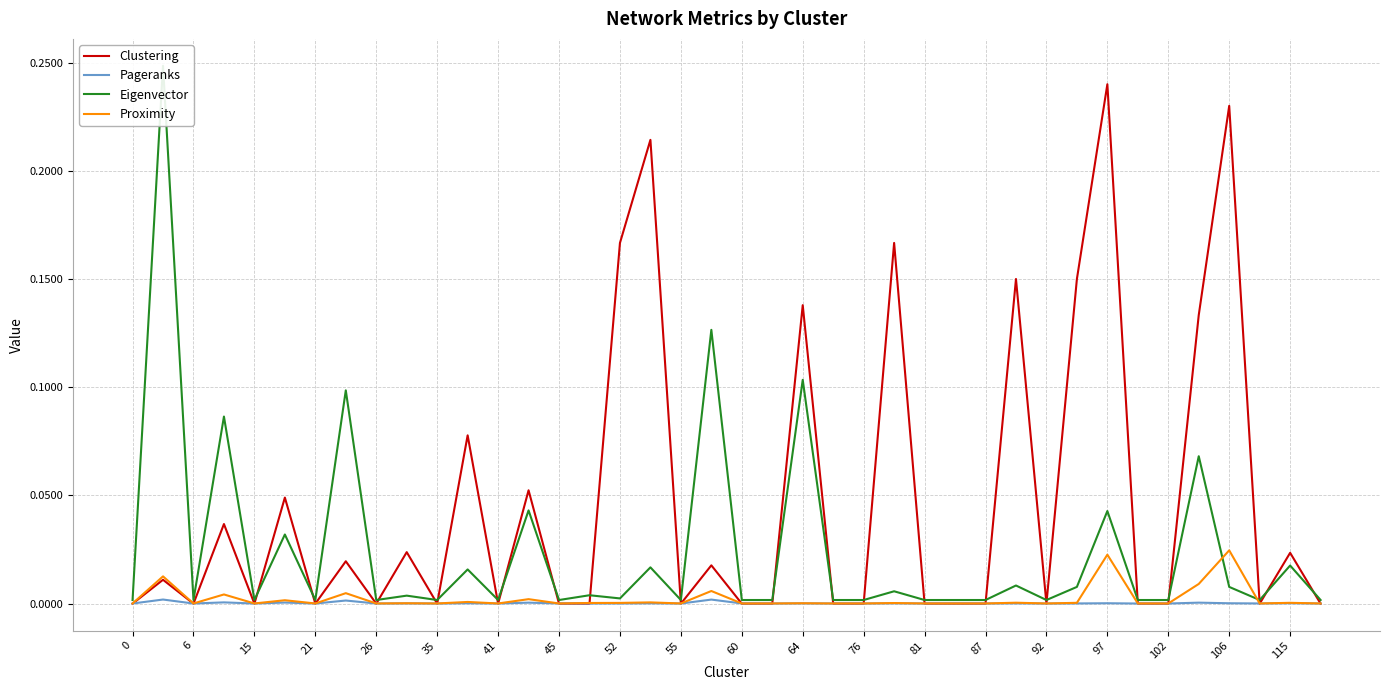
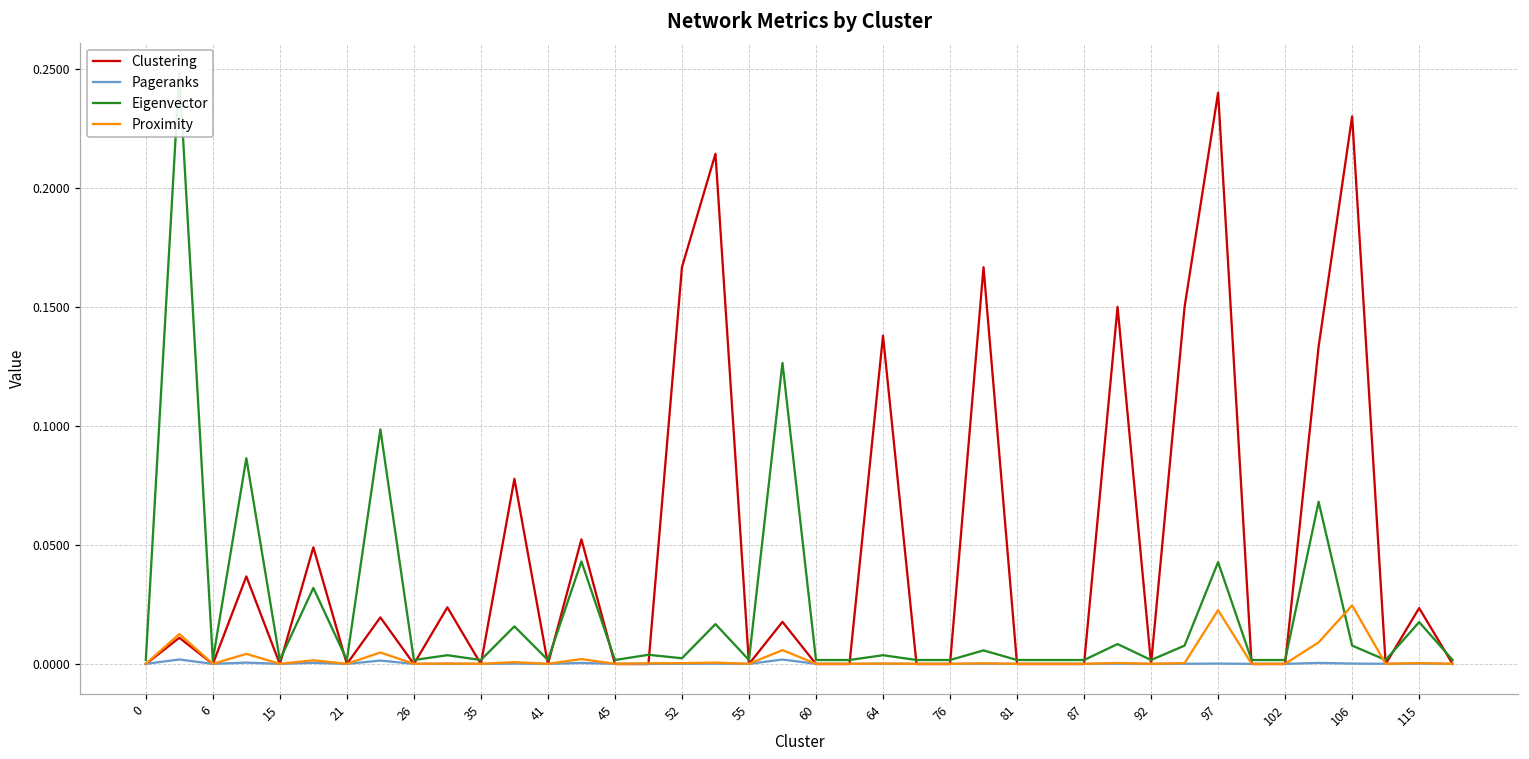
  {
    "Clustering": {
      "52": 0.167,
      "64": 0.138,
      "97": 0.240,
      "106": 0.230,
      "115": 0.023
    },
    "Pageranks": {
      "97": 0.000,
      "106": 0.000
    },
    "Eigenvector": {
      "0": 0.002,
      "6": 0.002,
      "26": 0.002,
      "41": 0.002,
      "45": 0.002,
      "52": 0.002,
      "55": 0.002,
      "60": 0.002,
-     "64": 0.103,
+     "64": 0.004,
      "76": 0.002,
      "81": 0.002,
      "87": 0.002,
      "92": 0.002,
      "97": 0.043,
      "102": 0.002,
      "106": 0.008,
      "115": 0.018
    },
    "Proximity": {
      "97": 0.023,
      "106": 0.025
    }
  }
